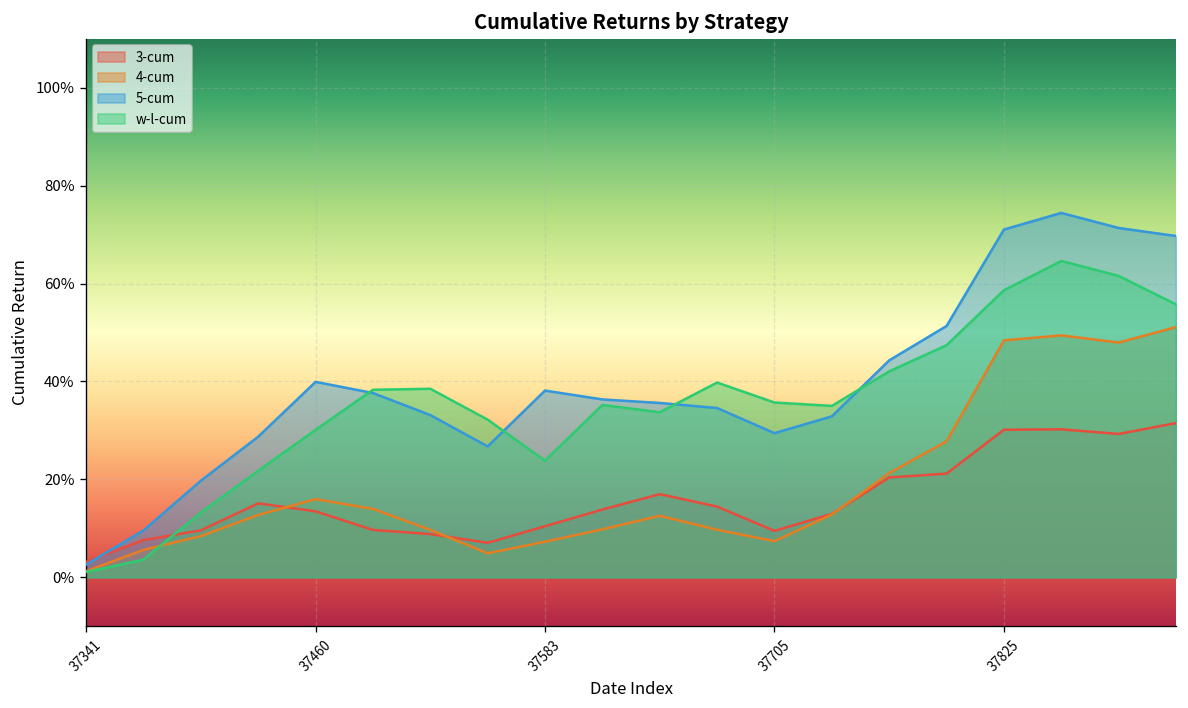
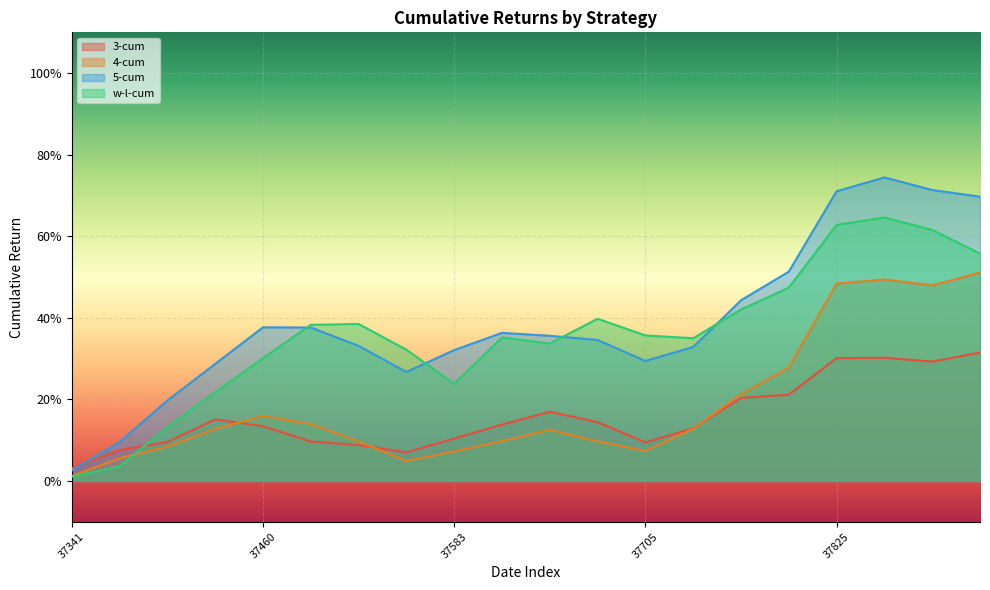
  {
    "5-cum": {
-     "37460": "40%",
-     "37583": "38%",
+     "37460": "38%",
+     "37583": "32%",
      "37705": "29%",
      "37825": "71%"
    },
    "w-l-cum": {
      "37460": "30%",
      "37583": "24%",
      "37705": "36%",
-     "37825": "59%"
+     "37825": "63%"
    }
  }
